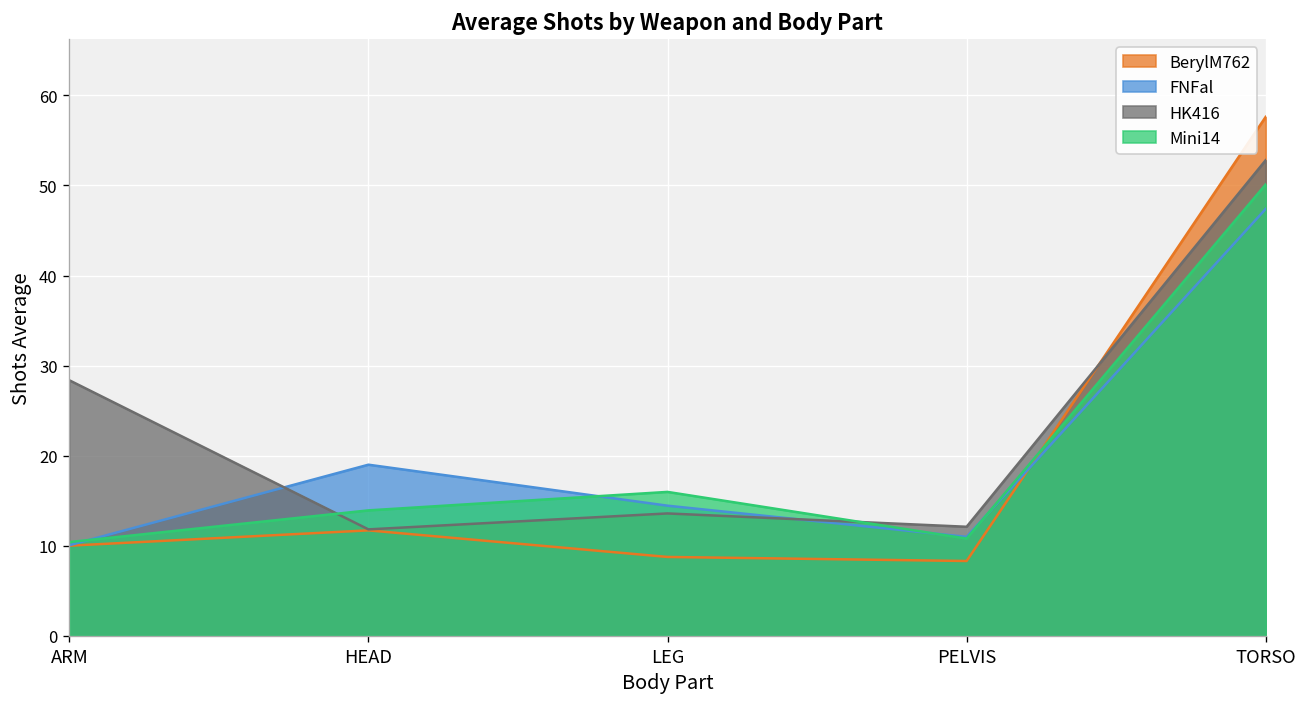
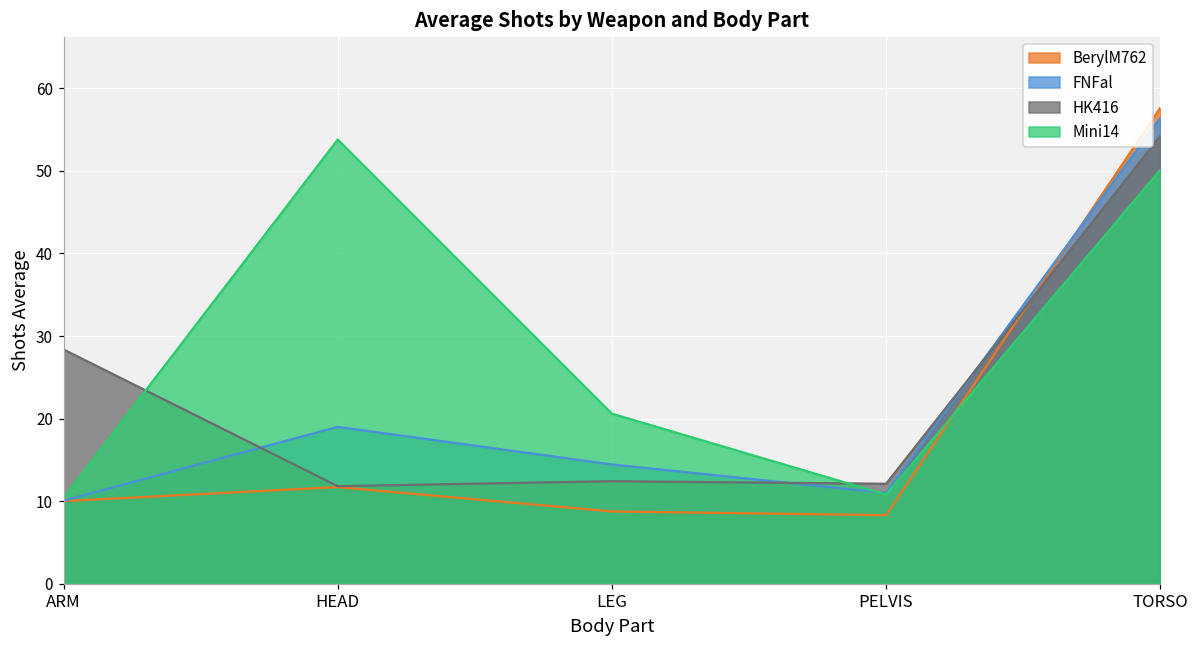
  {
    "BerylM762": {
      "LEG": 9,
      "PELVIS": 8,
      "TORSO": 58
    },
    "FNFal": {
      "HEAD": 19,
      "LEG": 14,
-     "TORSO": 47
+     "TORSO": 56
    },
    "HK416": {
      "ARM": 28,
-     "LEG": 14,
+     "LEG": 12,
      "PELVIS": 12,
-     "TORSO": 53
+     "TORSO": 54
    },
    "Mini14": {
      "ARM": 10,
-     "HEAD": 14,
-     "LEG": 16,
+     "HEAD": 54,
+     "LEG": 21,
      "TORSO": 50
    }
  }
